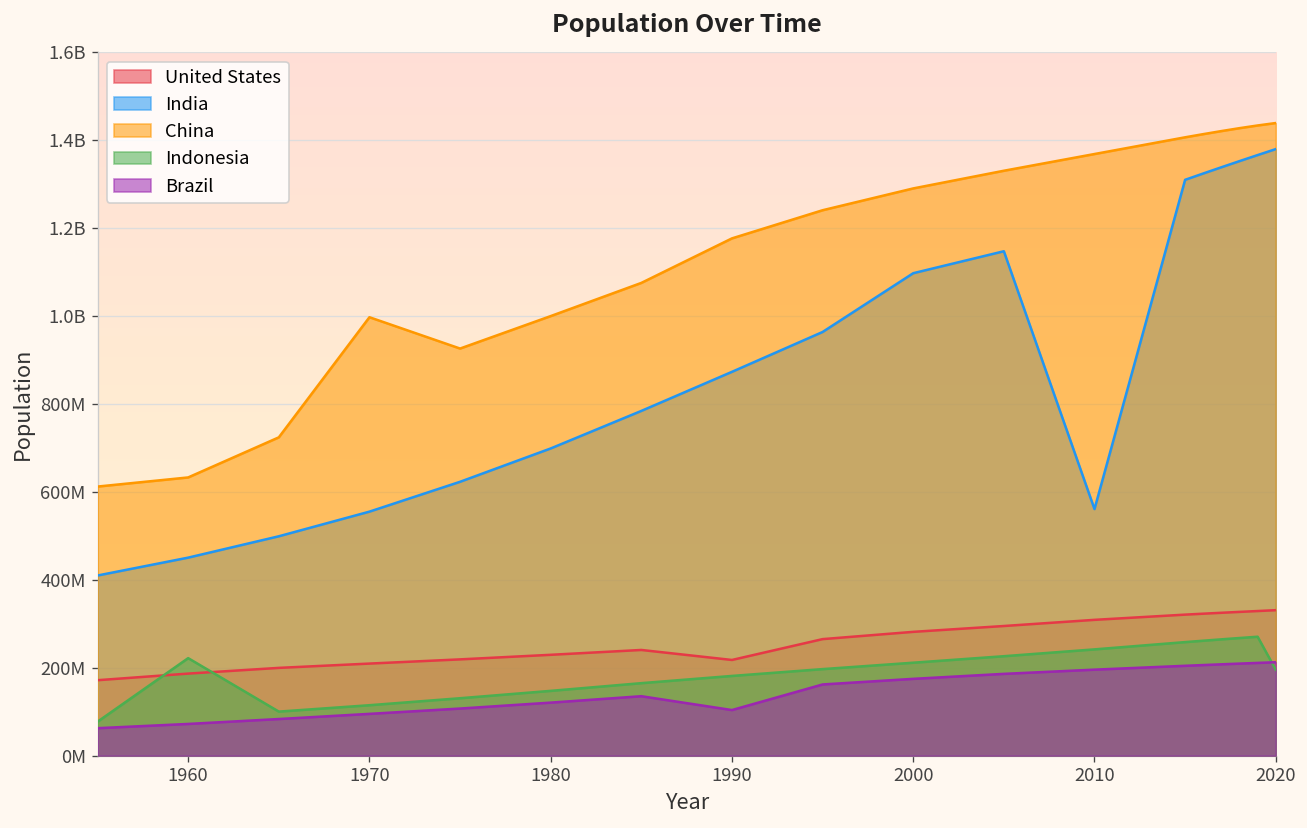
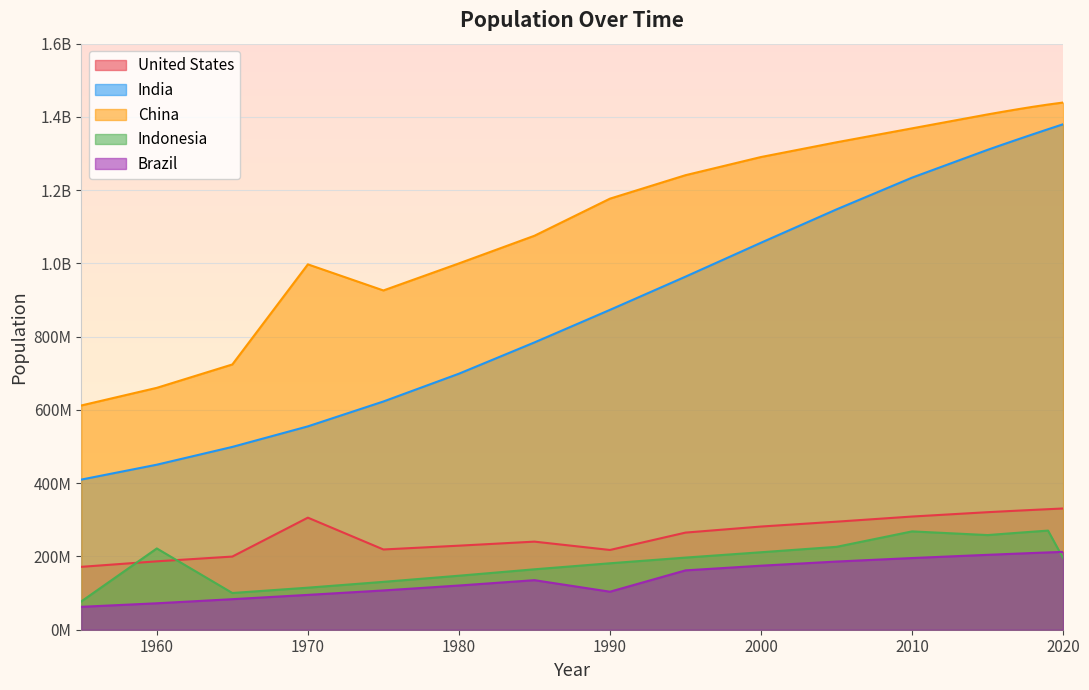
  {
    "United States": {
      "1960": 190000000,
-     "1970": 210000000,
+     "1970": 310000000,
      "1980": 230000000,
      "1990": 220000000,
      "2000": 280000000,
      "2010": 310000000,
      "2020": 330000000
    },
    "India": {
      "1960": 450000000,
      "1970": 560000000,
      "1980": 700000000,
      "1990": 870000000,
-     "2000": 1100000000,
-     "2010": 560000000,
+     "2000": 1060000000,
+     "2010": 1230000000,
      "2020": 1380000000
    },
    "China": {
-     "1960": 630000000,
+     "1960": 660000000,
      "1970": 1000000000,
      "1980": 1000000000,
      "1990": 1180000000,
      "2000": 1290000000,
      "2010": 1370000000,
      "2020": 1440000000
    },
    "Indonesia": {
      "1960": 220000000,
      "1970": 110000000,
      "1980": 150000000,
      "1990": 180000000,
      "2000": 210000000,
-     "2010": 240000000,
+     "2010": 270000000,
      "2020": 200000000
    },
    "Brazil": {
      "1960": 70000000,
      "1970": 100000000,
      "1980": 120000000,
      "1990": 100000000,
      "2000": 170000000,
      "2010": 200000000,
      "2020": 210000000
    }
  }
